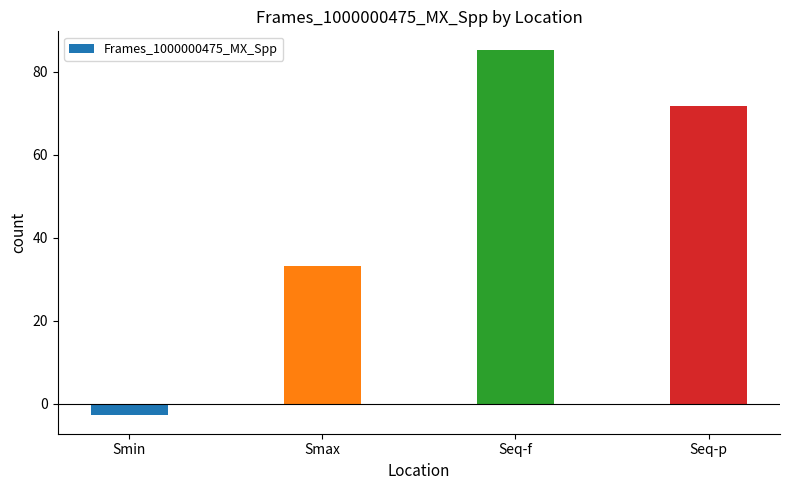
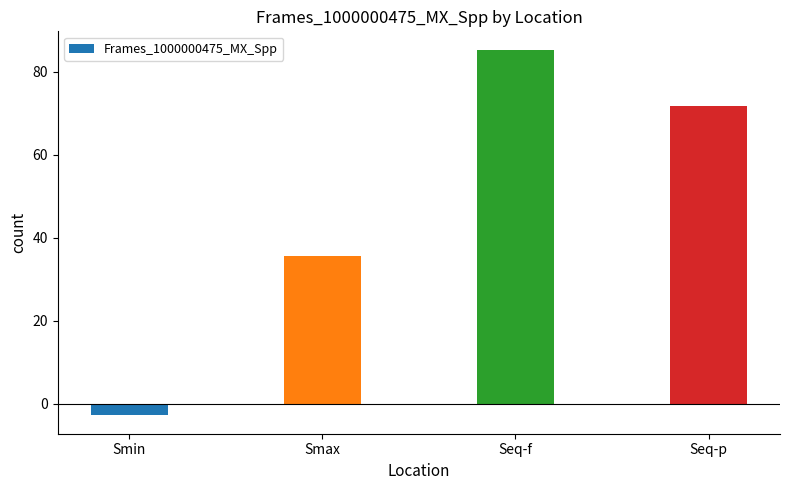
  {
    "Smin": -3,
-   "Smax": 33,
+   "Smax": 36,
    "Seq-f": 85,
    "Seq-p": 72
  }
